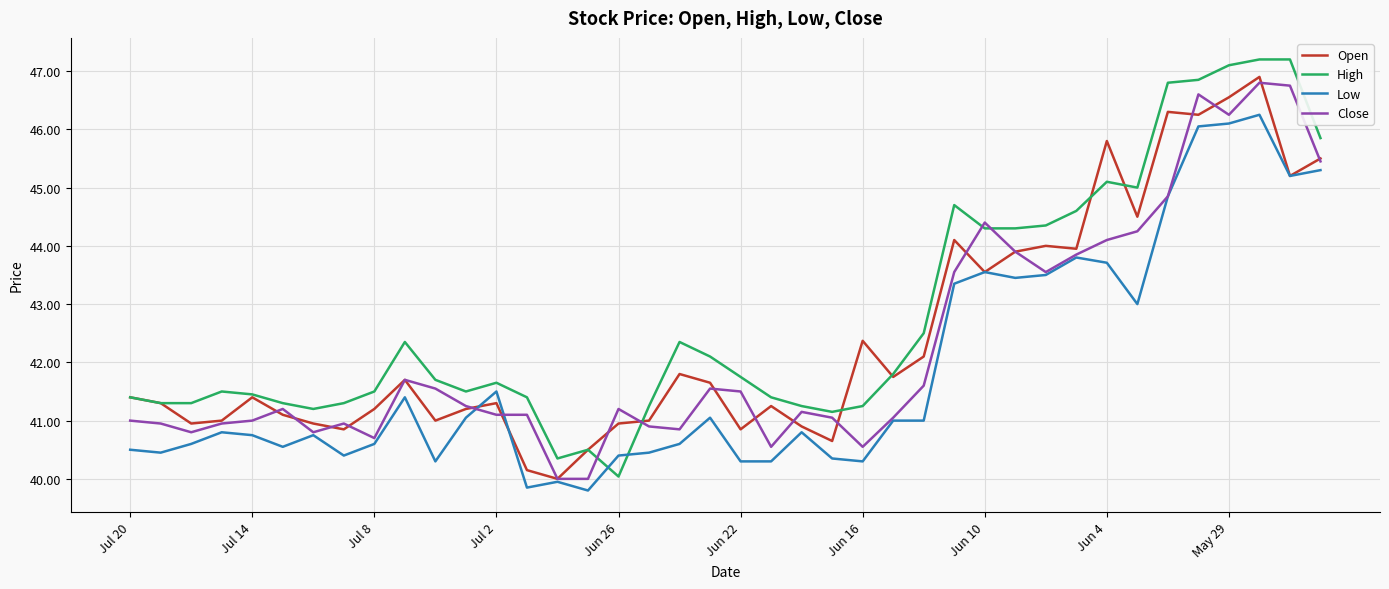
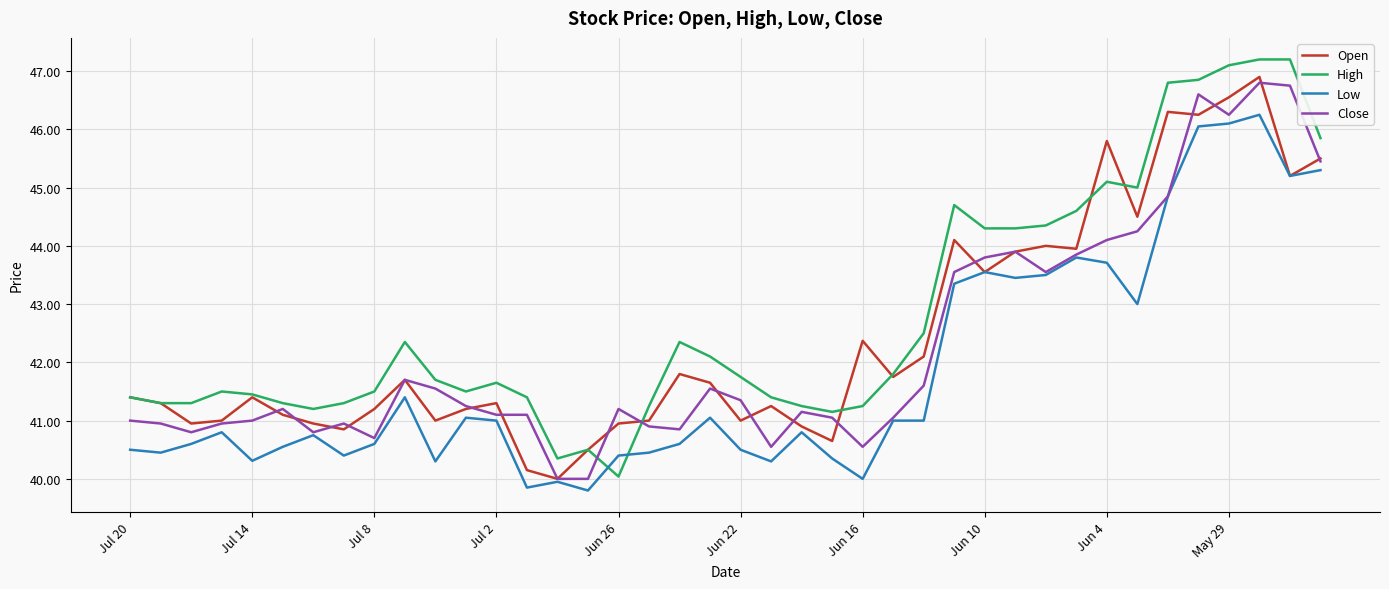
  {
    "Open": {
      "Jul 14": 41.4,
      "Jul 8": 41.2,
      "Jul 2": 41.3,
      "Jun 26": 41.0,
-     "Jun 22": 40.9,
+     "Jun 22": 41.0,
      "Jun 16": 42.4,
      "Jun 4": 45.8,
      "May 29": 46.6
    },
    "High": {
      "Jul 14": 41.5,
      "Jul 8": 41.5,
      "Jul 2": 41.7,
      "Jun 26": 40.0,
      "Jun 22": 41.8,
      "Jun 16": 41.3,
      "Jun 10": 44.3,
      "Jun 4": 45.1,
      "May 29": 47.1
    },
    "Low": {
      "Jul 20": 40.5,
-     "Jul 14": 40.8,
+     "Jul 14": 40.3,
      "Jul 8": 40.6,
-     "Jul 2": 41.5,
+     "Jul 2": 41.0,
      "Jun 26": 40.4,
-     "Jun 22": 40.3,
-     "Jun 16": 40.3,
+     "Jun 22": 40.5,
+     "Jun 16": 40.0,
      "Jun 4": 43.7,
      "May 29": 46.1
    },
    "Close": {
      "Jul 20": 41.0,
      "Jul 14": 41.0,
      "Jul 8": 40.7,
      "Jul 2": 41.1,
      "Jun 26": 41.2,
-     "Jun 22": 41.5,
+     "Jun 22": 41.4,
      "Jun 16": 40.6,
-     "Jun 10": 44.4,
+     "Jun 10": 43.8,
      "Jun 4": 44.1,
      "May 29": 46.3
    }
  }
